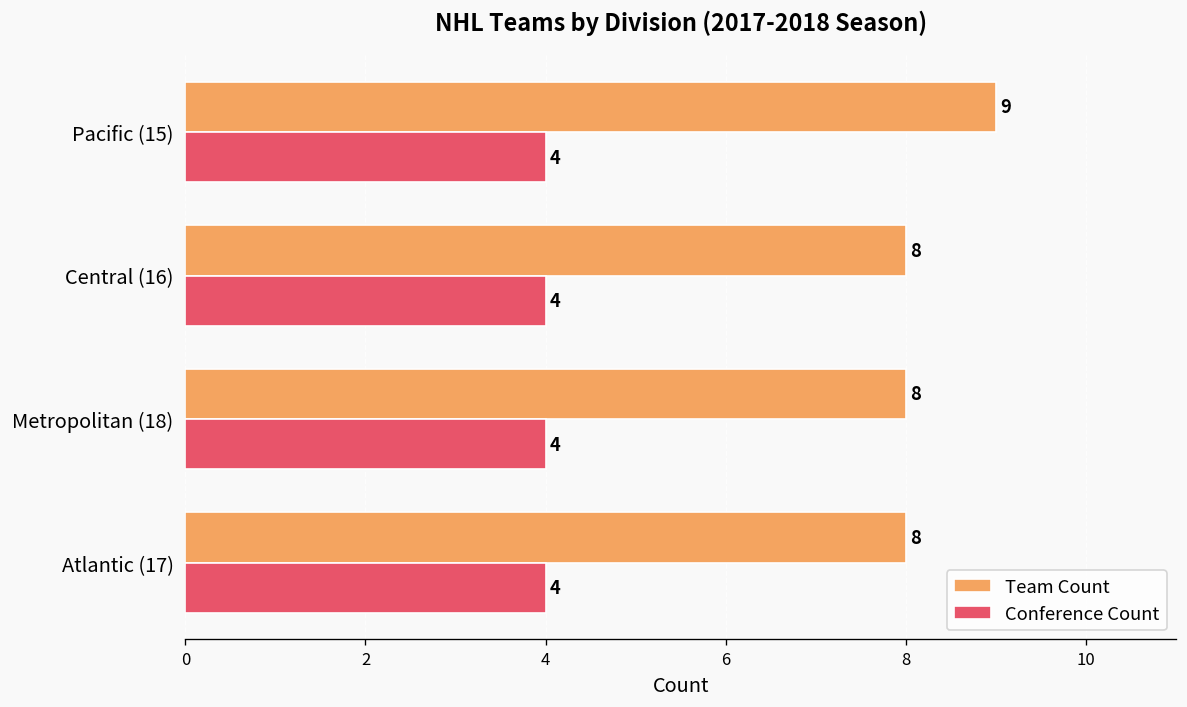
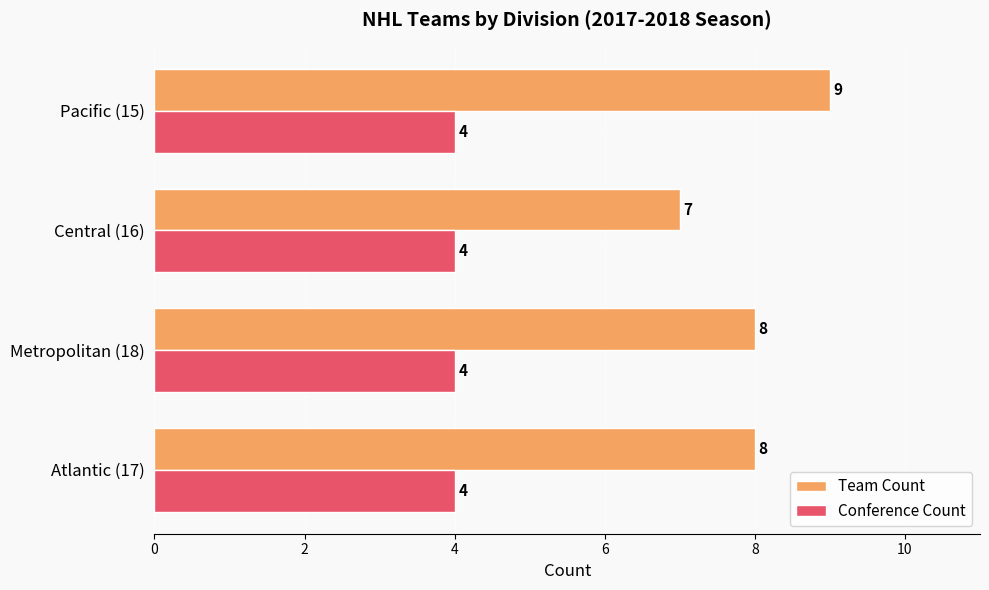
  {
    "Team Count": {
      "Pacific (15)": 9,
-     "Central (16)": 8,
+     "Central (16)": 7,
      "Metropolitan (18)": 8,
      "Atlantic (17)": 8
    },
    "Conference Count": {
      "Pacific (15)": 4,
      "Central (16)": 4,
      "Metropolitan (18)": 4,
      "Atlantic (17)": 4
    }
  }
